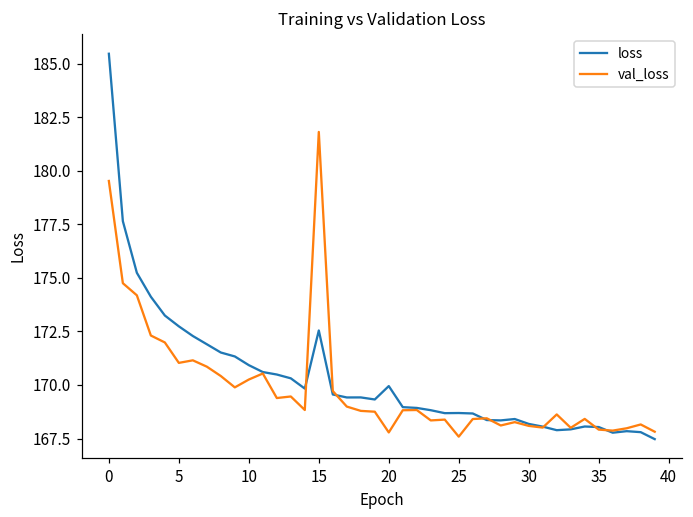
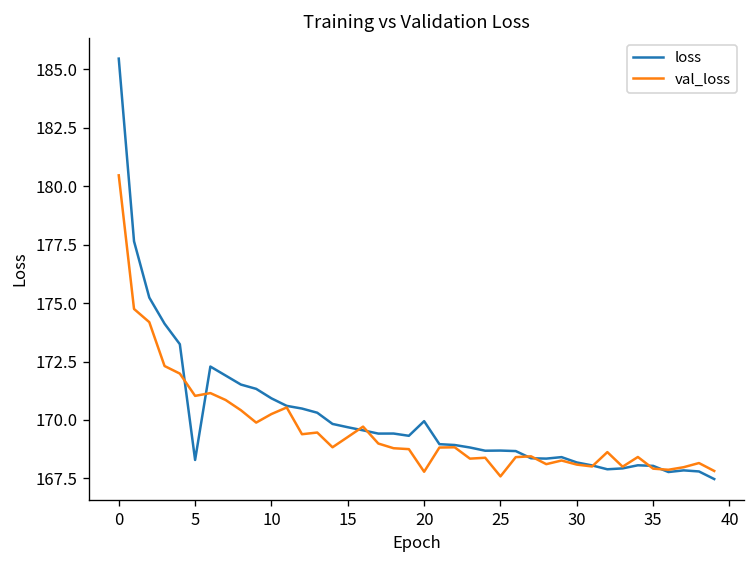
  {
    "loss": {
      "0": 185.5,
-     "5": 172.7,
+     "5": 168.3,
      "10": 170.9,
-     "15": 172.5,
+     "15": 169.7,
      "20": 169.9,
      "25": 168.7
    },
    "val_loss": {
-     "0": 179.5,
+     "0": 180.5,
      "5": 171.0,
      "10": 170.3,
-     "15": 181.8,
+     "15": 169.3,
      "20": 167.8,
      "25": 167.6
    }
  }
